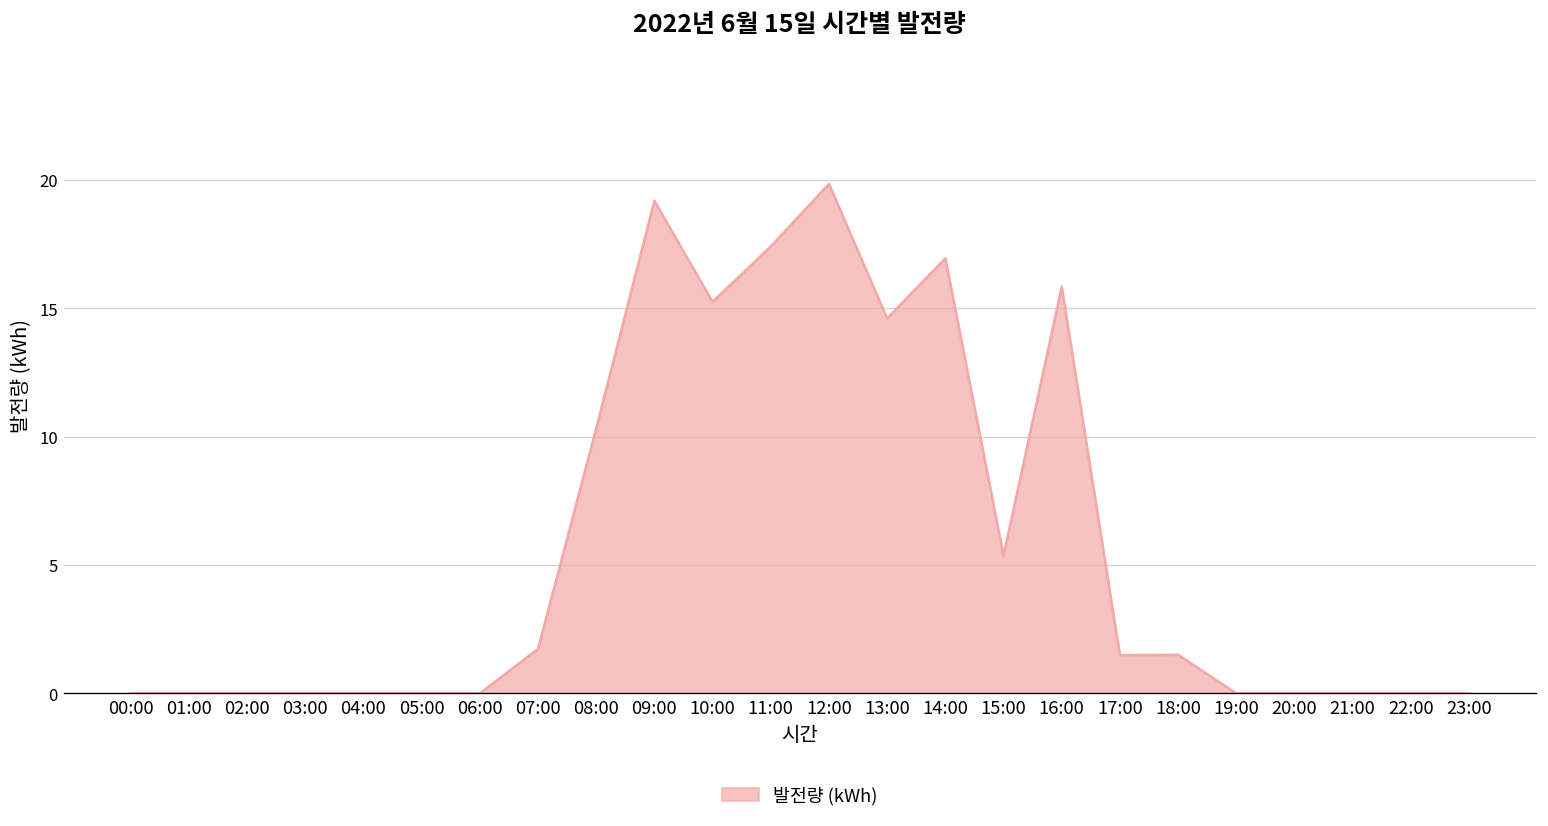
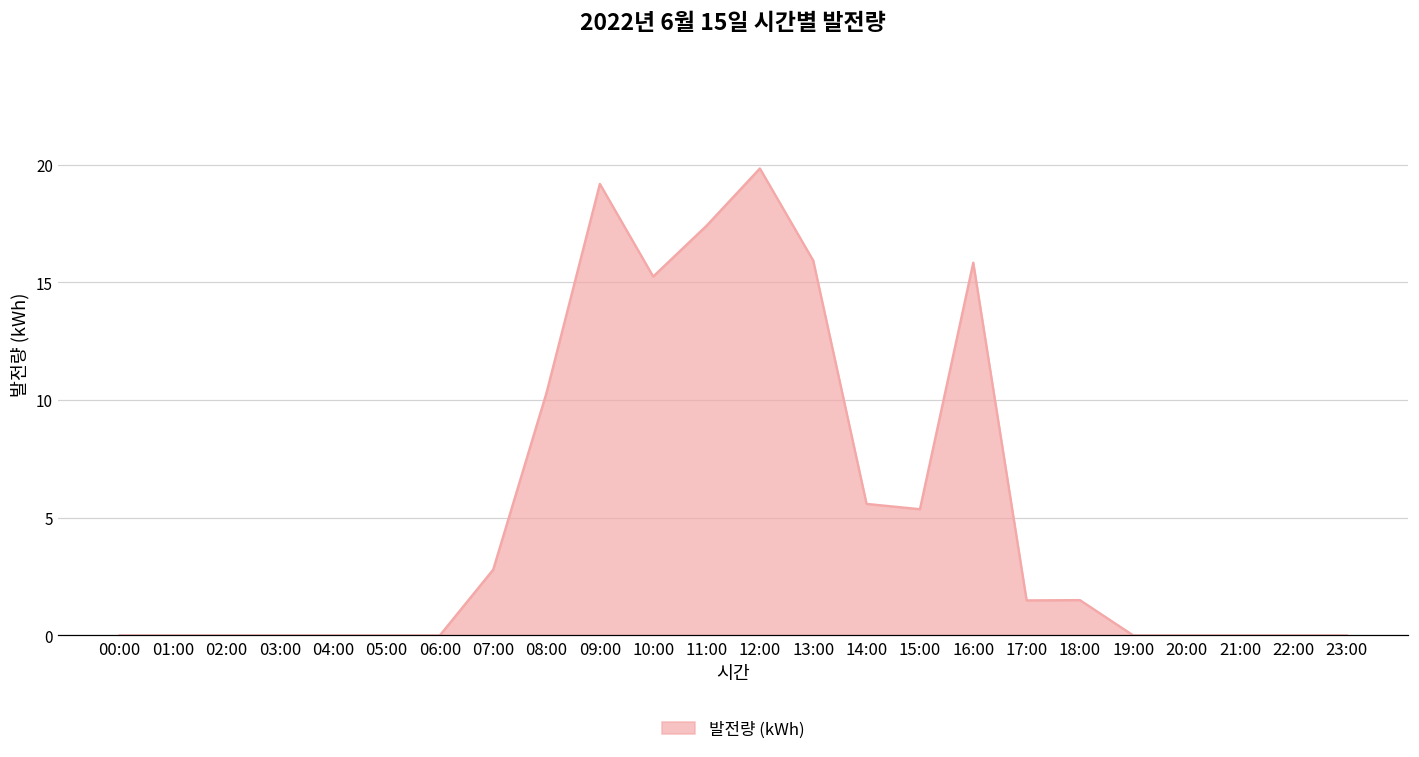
  {
    "00:00": 0.0,
    "01:00": 0.0,
    "02:00": 0.0,
    "03:00": 0.0,
    "04:00": 0.0,
    "05:00": 0.0,
    "06:00": 0.0,
-   "07:00": 1.7,
+   "07:00": 2.8,
    "08:00": 10.3,
    "09:00": 19.2,
    "10:00": 15.2,
    "11:00": 17.4,
    "12:00": 19.8,
-   "13:00": 14.6,
-   "14:00": 16.9,
+   "13:00": 15.9,
+   "14:00": 5.6,
    "15:00": 5.4,
    "16:00": 15.8,
    "17:00": 1.5,
    "18:00": 1.5,
    "19:00": 0.0,
    "20:00": 0.0,
    "21:00": 0.0,
    "22:00": 0.0,
    "23:00": 0.0
  }
